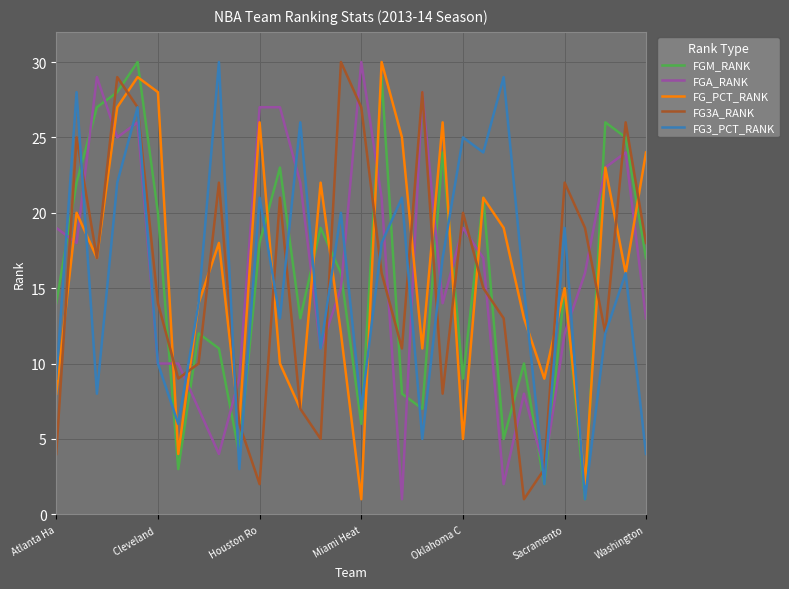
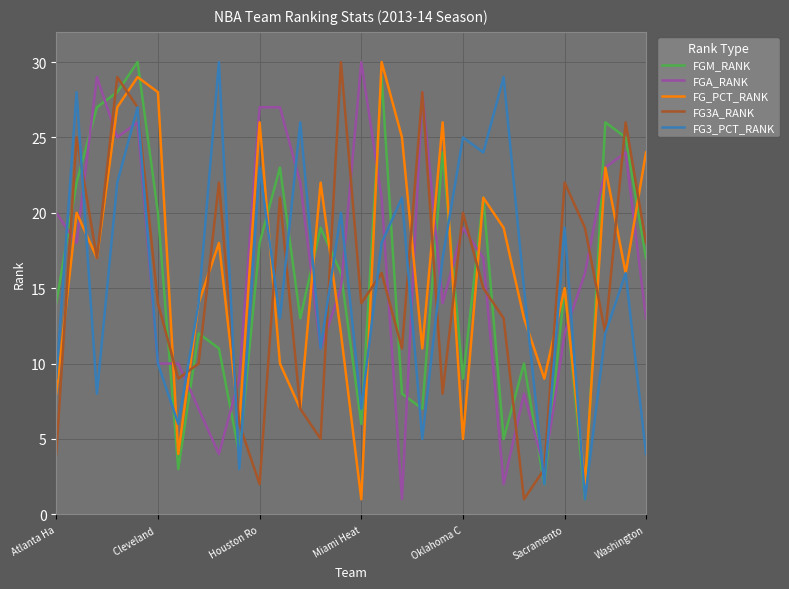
  {
    "FGM_RANK": {
      "Atlanta Ha": 14,
      "Cleveland": 20,
      "Houston Ro": 18,
      "Miami Heat": 6,
      "Oklahoma C": 9,
      "Washington": 17
    },
    "FGA_RANK": {
-     "Atlanta Ha": 19,
+     "Atlanta Ha": 20,
      "Houston Ro": 27,
      "Miami Heat": 30,
      "Oklahoma C": 19,
      "Sacramento": 12,
      "Washington": 13
    },
    "FG_PCT_RANK": {
      "Atlanta Ha": 8,
      "Cleveland": 28,
      "Houston Ro": 26,
      "Miami Heat": 1,
      "Oklahoma C": 5,
      "Washington": 24
    },
    "FG3A_RANK": {
      "Atlanta Ha": 4,
      "Cleveland": 14,
      "Houston Ro": 2,
-     "Miami Heat": 27,
+     "Miami Heat": 14,
      "Oklahoma C": 20,
      "Sacramento": 22,
      "Washington": 18
    },
    "FG3_PCT_RANK": {
      "Atlanta Ha": 9,
-     "Houston Ro": 21,
+     "Houston Ro": 23,
      "Miami Heat": 7,
      "Oklahoma C": 25,
      "Sacramento": 19,
      "Washington": 4
    }
  }
